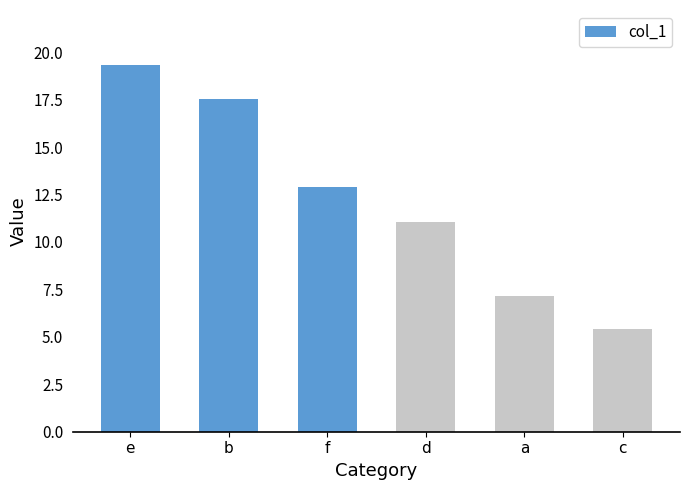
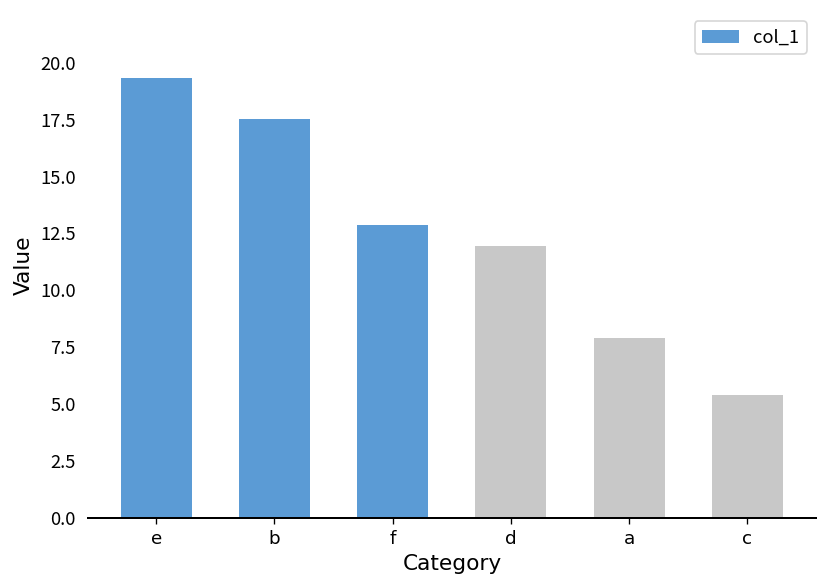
  {
    "e": 19.3,
    "b": 17.5,
    "f": 12.9,
-   "d": 11.1,
-   "a": 7.2,
+   "d": 12.0,
+   "a": 7.9,
    "c": 5.4
  }
